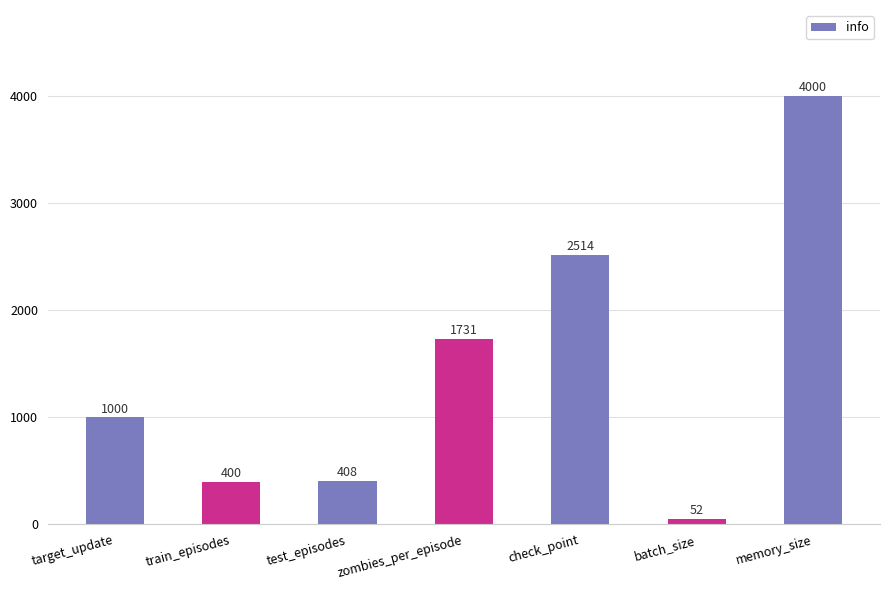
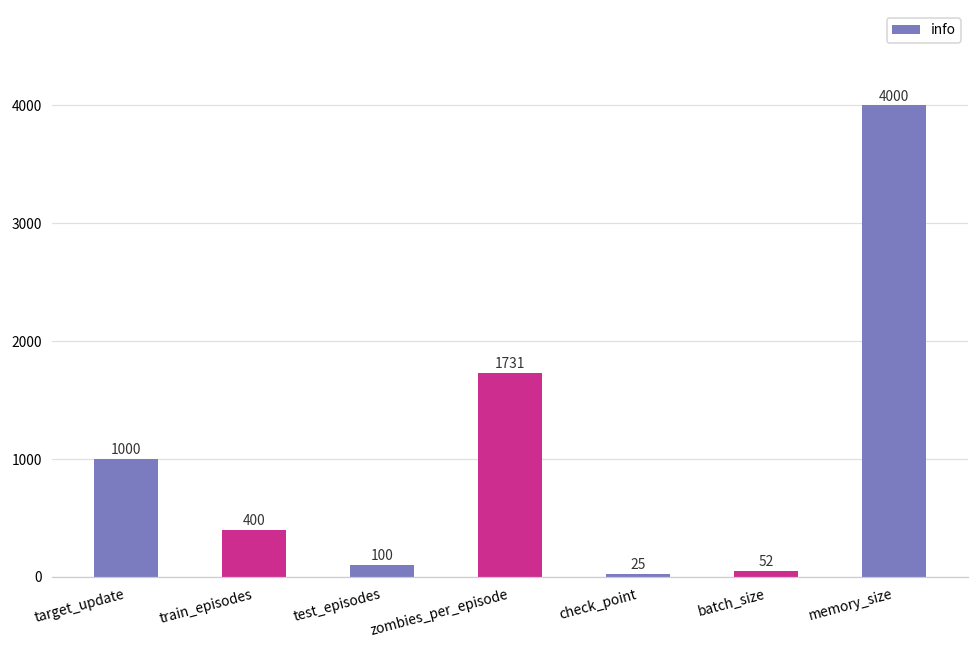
  {
    "target_update": 1000,
    "train_episodes": 400,
-   "test_episodes": 408,
+   "test_episodes": 100,
    "zombies_per_episode": 1731,
-   "check_point": 2514,
+   "check_point": 25,
    "batch_size": 52,
    "memory_size": 4000
  }
